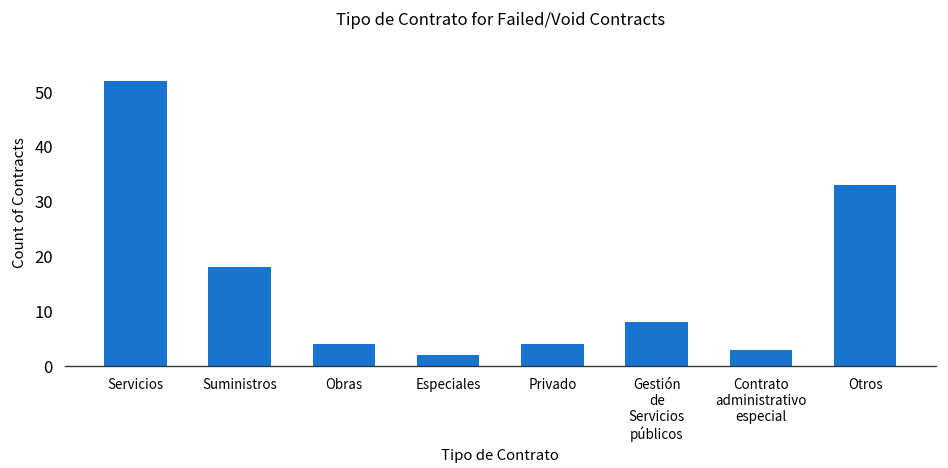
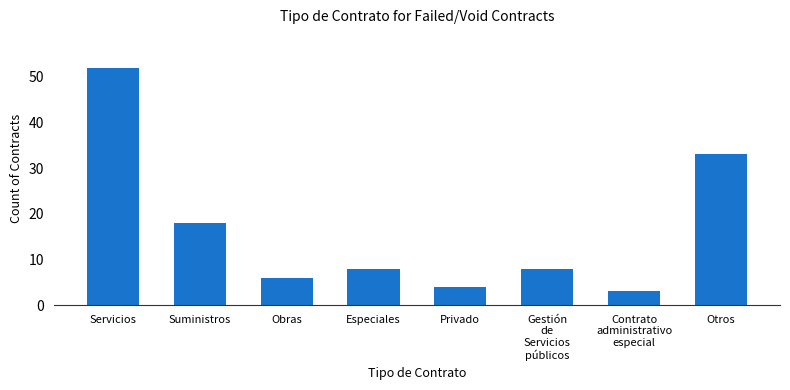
  {
    "Servicios": 52,
    "Suministros": 18,
-   "Obras": 4,
-   "Especiales": 2,
+   "Obras": 6,
+   "Especiales": 8,
    "Privado": 4,
    "Gestión de Servicios públicos": 8,
    "Contrato administrativo especial": 3,
    "Otros": 33
  }
